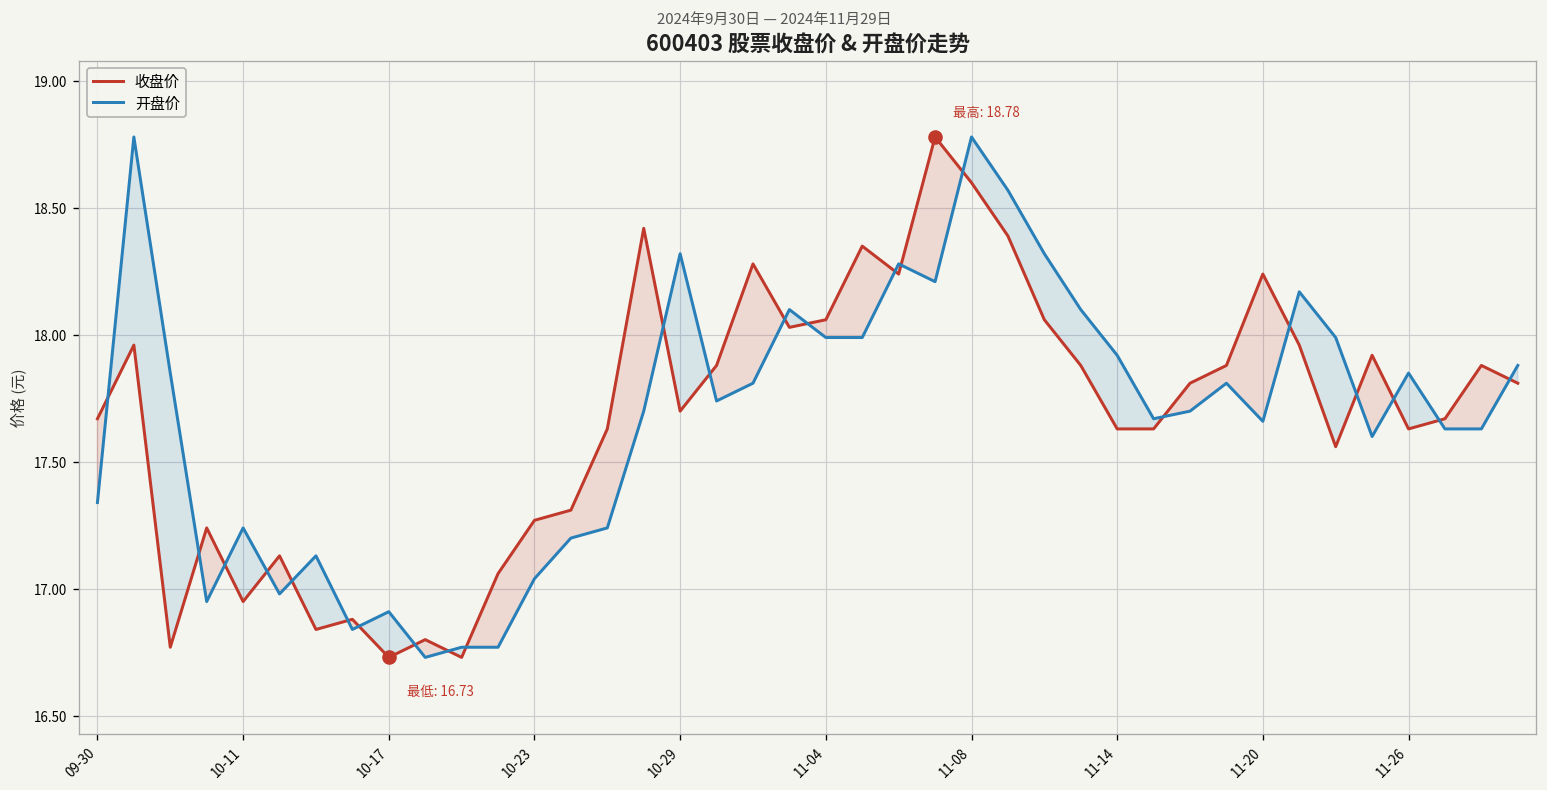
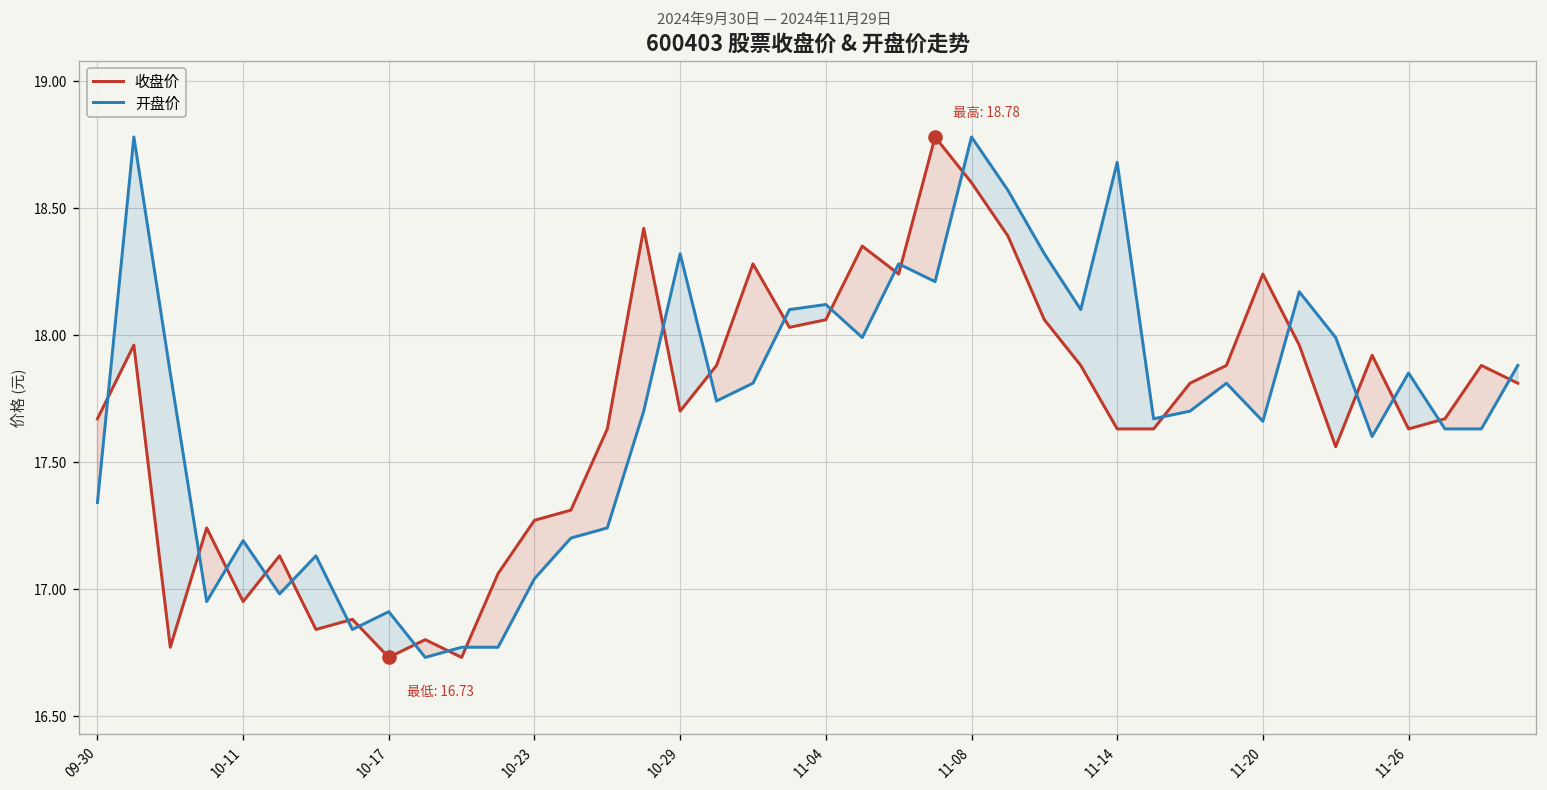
  {
    "开盘价": {
      "09-30": 17.34,
-     "10-11": 17.24,
+     "10-11": 17.19,
      "10-17": 16.91,
      "10-23": 17.04,
      "10-29": 18.32,
-     "11-04": 17.99,
-     "11-14": 17.92,
+     "11-04": 18.12,
+     "11-14": 18.68,
      "11-20": 17.66,
      "11-26": 17.85
    }
  }
